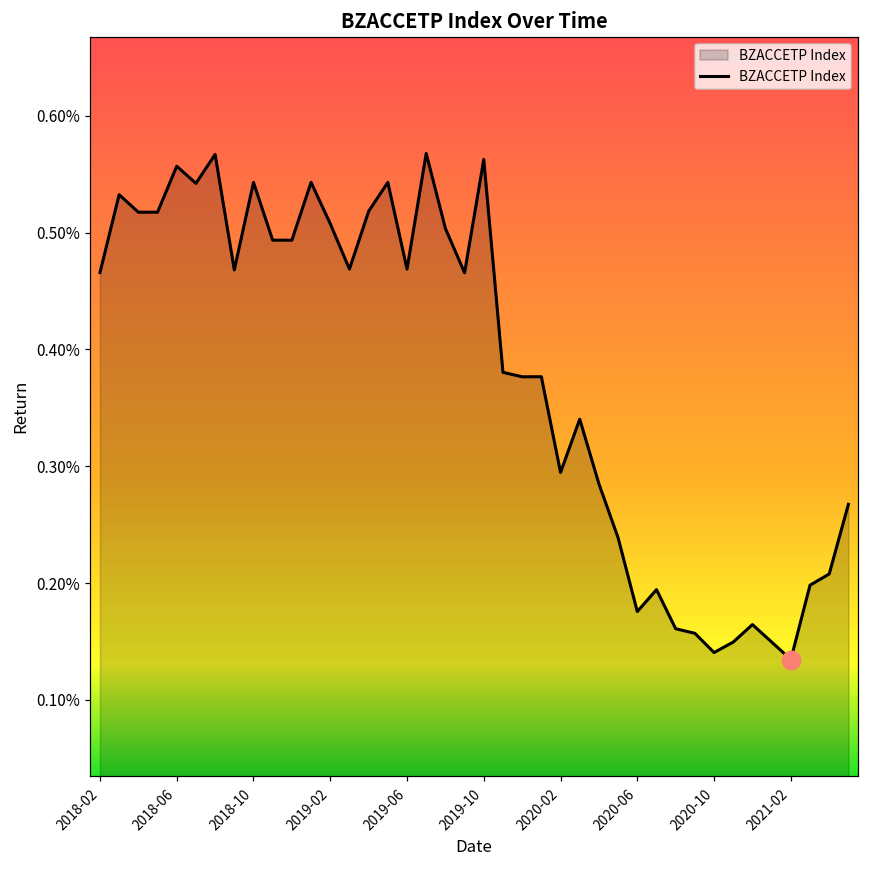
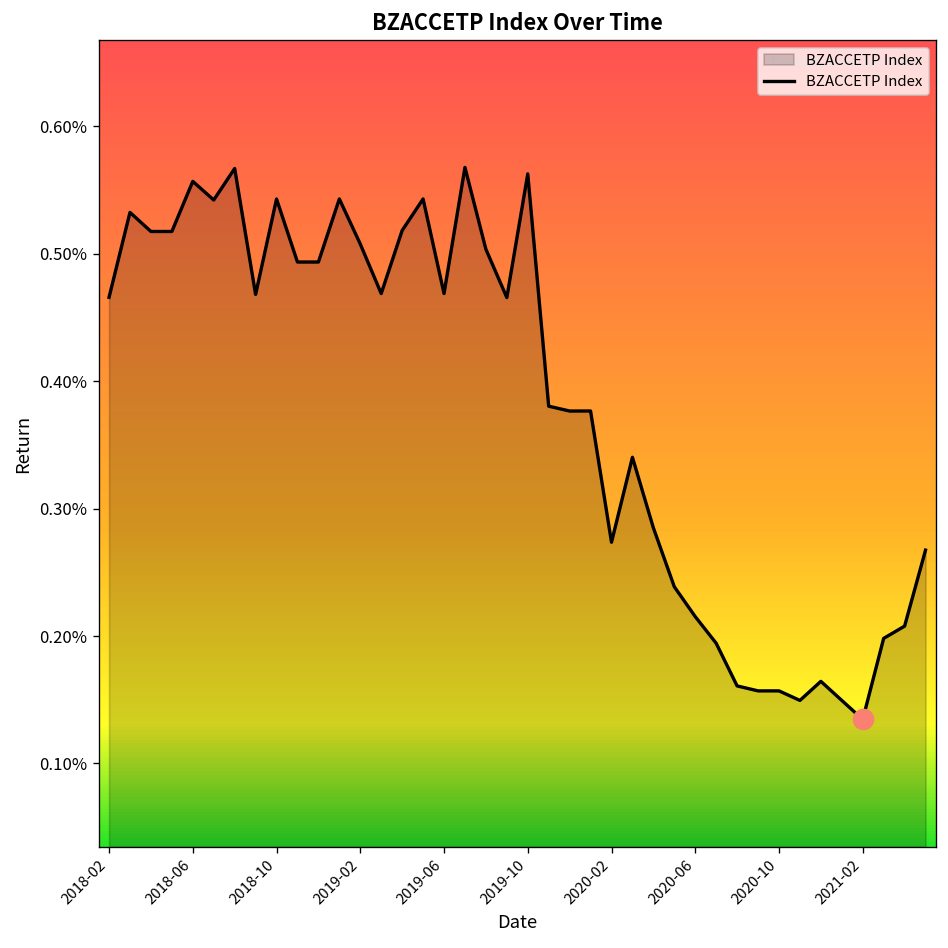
  {
    "BZACCETP Index": {
      "2018-02": "0.466%",
      "2018-06": "0.557%",
      "2018-10": "0.543%",
      "2019-02": "0.508%",
      "2019-06": "0.469%",
      "2019-10": "0.563%",
-     "2020-02": "0.295%",
-     "2020-06": "0.176%",
-     "2020-10": "0.140%"
+     "2020-02": "0.274%",
+     "2020-06": "0.215%",
+     "2020-10": "0.157%"
    }
  }
